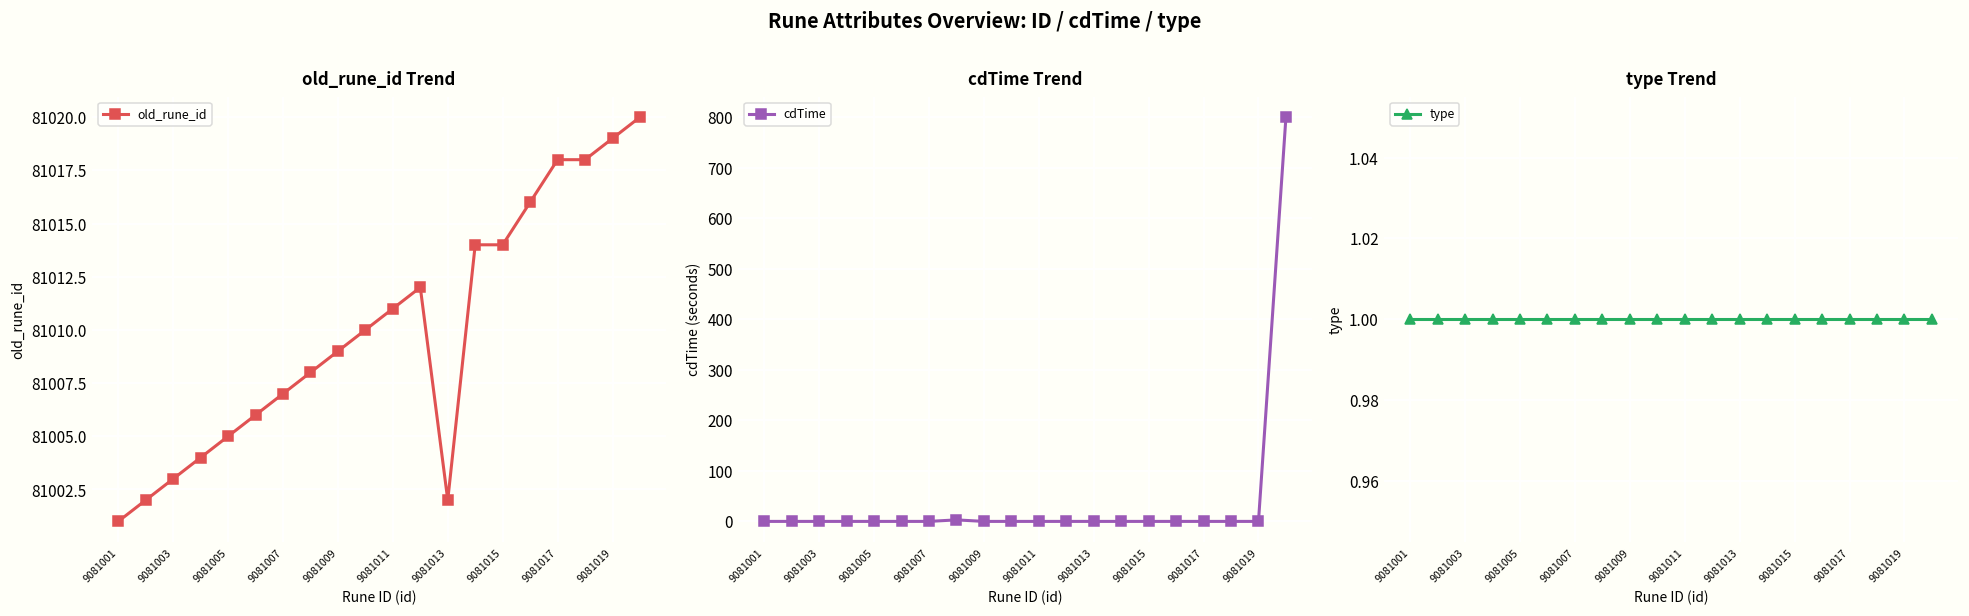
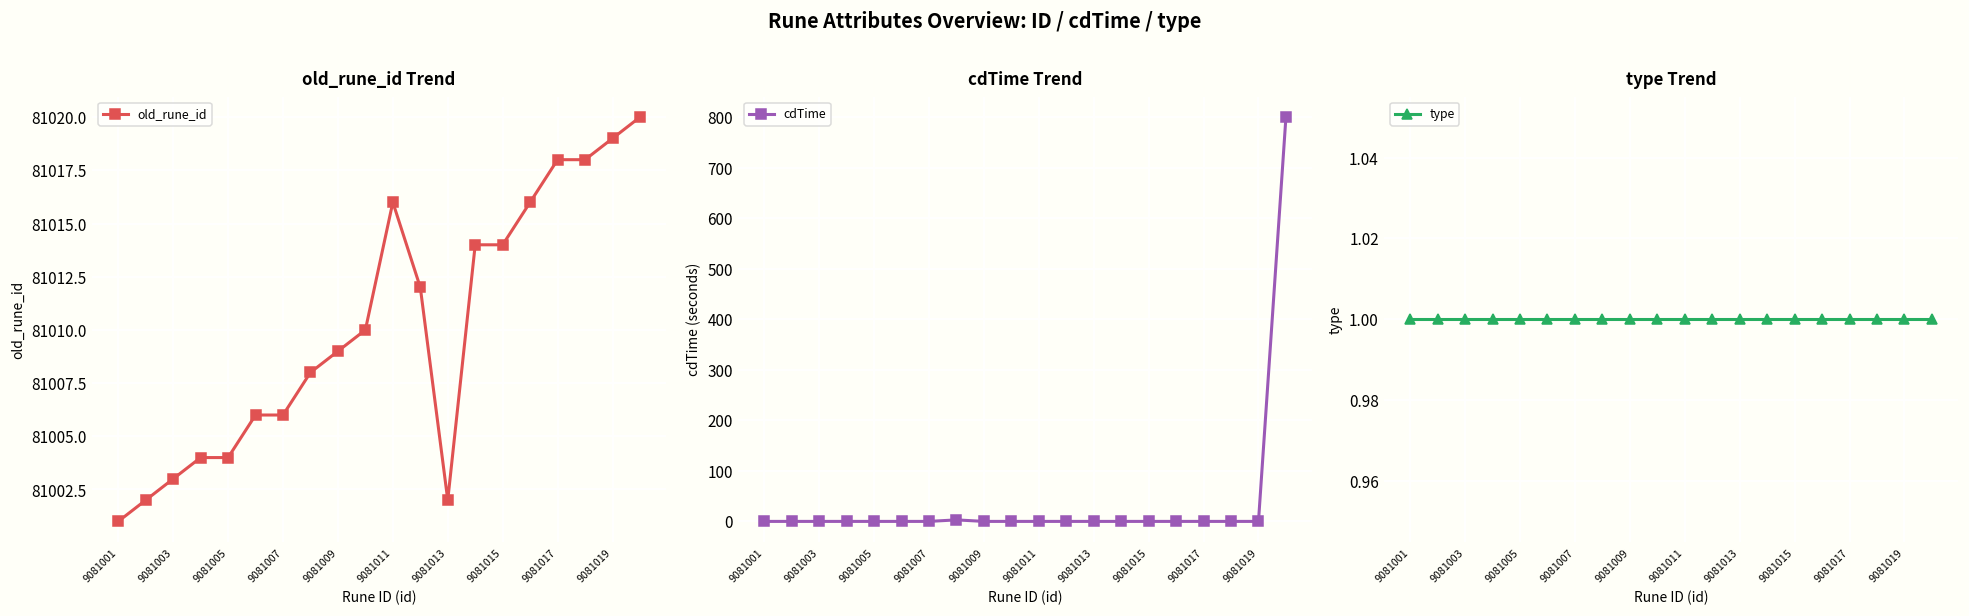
  {
    "old_rune_id Trend": {
      "9081001": 81001,
      "9081003": 81003,
-     "9081005": 81005,
-     "9081007": 81007,
+     "9081005": 81004,
+     "9081007": 81006,
      "9081009": 81009,
-     "9081011": 81011,
+     "9081011": 81016,
      "9081013": 81002,
      "9081015": 81014,
      "9081017": 81018,
      "9081019": 81019
    },
    "cdTime Trend": {
      "9081001": 0,
      "9081003": 0,
      "9081005": 0,
      "9081007": 0,
      "9081009": 0,
      "9081011": 0,
      "9081013": 0,
      "9081015": 0,
      "9081017": 0,
      "9081019": 0
    },
    "type Trend": {
      "9081001": 1.000,
      "9081003": 1.000,
      "9081005": 1.000,
      "9081007": 1.000,
      "9081009": 1.000,
      "9081011": 1.000,
      "9081013": 1.000,
      "9081015": 1.000,
      "9081017": 1.000,
      "9081019": 1.000
    }
  }
